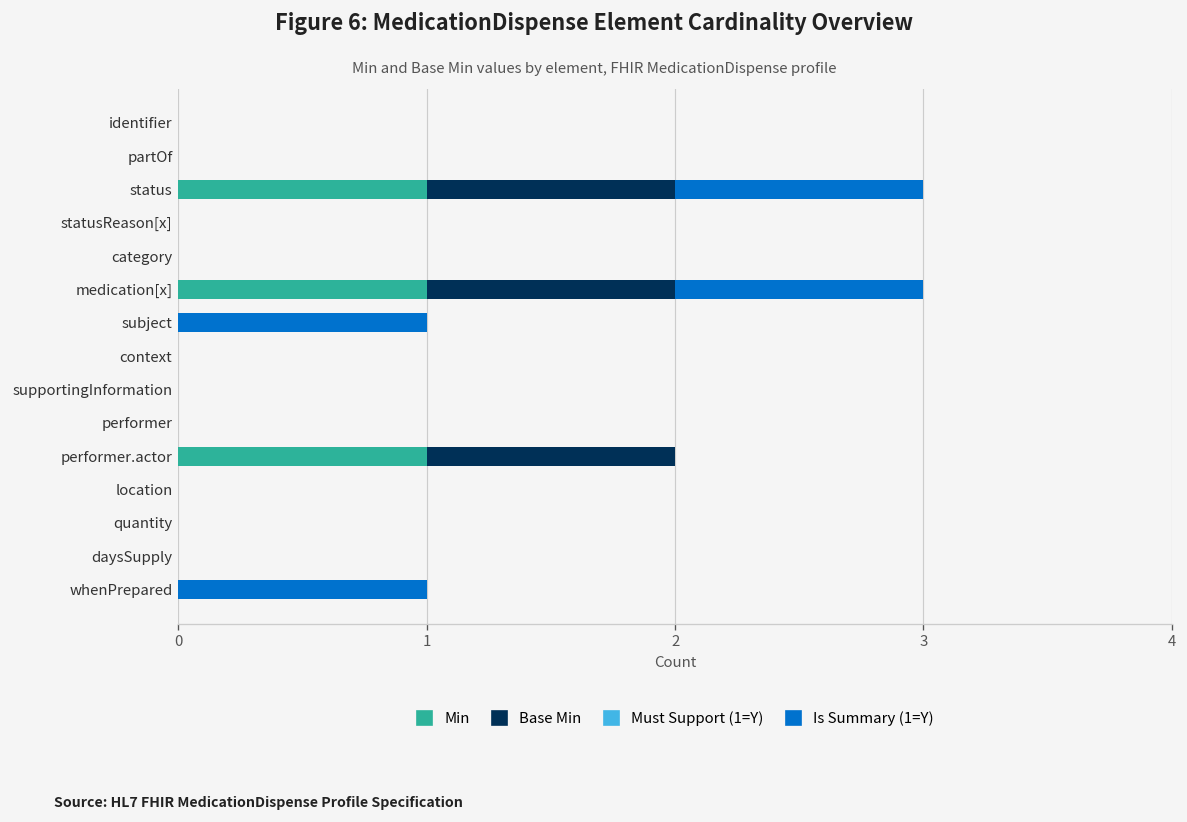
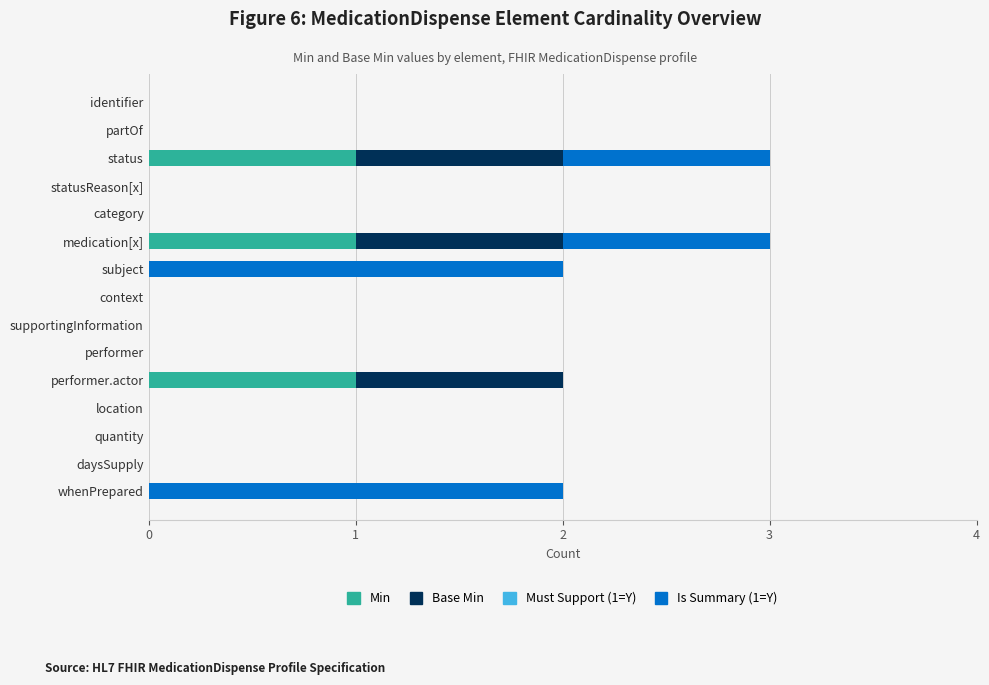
  {
    "Min": {
      "identifier": 0,
      "partOf": 0,
      "status": 1,
      "statusReason[x]": 0,
      "category": 0,
      "medication[x]": 1,
      "subject": 0,
      "context": 0,
      "supportingInformation": 0,
      "performer": 0,
      "performer.actor": 1,
      "location": 0,
      "quantity": 0,
      "daysSupply": 0,
      "whenPrepared": 0
    },
    "Is Summary (1=Y)": {
      "identifier": 0,
      "partOf": 0,
      "status": 1,
      "statusReason[x]": 0,
      "category": 0,
      "medication[x]": 1,
-     "subject": 1,
+     "subject": 2,
      "context": 0,
      "supportingInformation": 0,
      "performer": 0,
      "performer.actor": 0,
      "location": 0,
      "quantity": 0,
      "daysSupply": 0,
-     "whenPrepared": 1
+     "whenPrepared": 2
    }
  }
